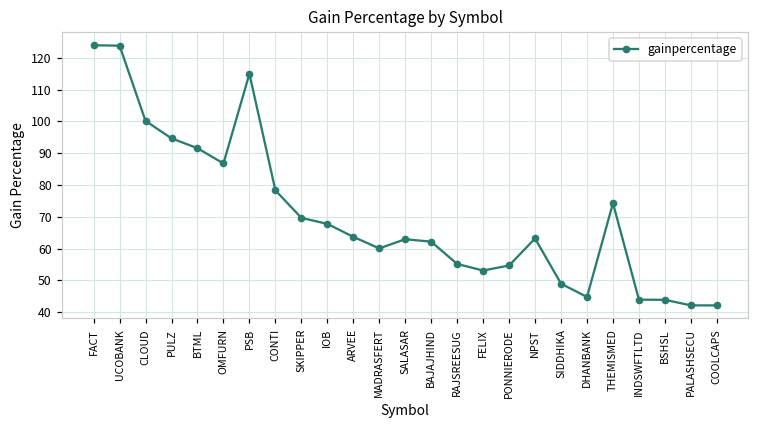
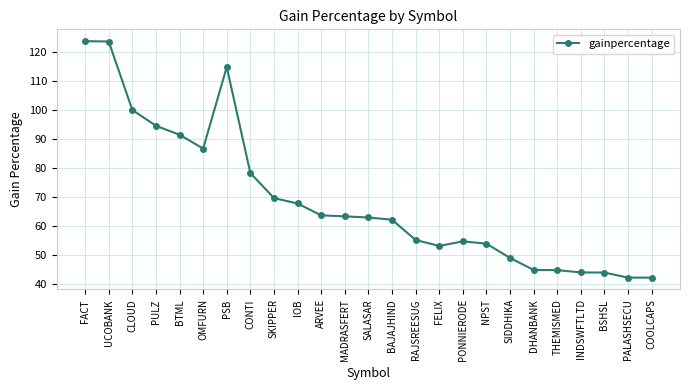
  {
    "FACT": 124,
    "UCOBANK": 124,
    "CLOUD": 100,
    "PULZ": 95,
    "BTML": 92,
    "OMFURN": 87,
    "PSB": 115,
    "CONTI": 78,
    "SKIPPER": 70,
    "IOB": 68,
    "ARVEE": 64,
-   "MADRASFERT": 60,
+   "MADRASFERT": 63,
    "SALASAR": 63,
    "BAJAJHIND": 62,
    "RAJSREESUG": 55,
    "FELIX": 53,
    "PONNIERODE": 55,
-   "NPST": 63,
+   "NPST": 54,
    "SIDDHIKA": 49,
    "DHANBANK": 45,
-   "THEMISMED": 74,
+   "THEMISMED": 45,
    "INDSWFTLTD": 44,
    "BSHSL": 44,
    "PALASHSECU": 42,
    "COOLCAPS": 42
  }
